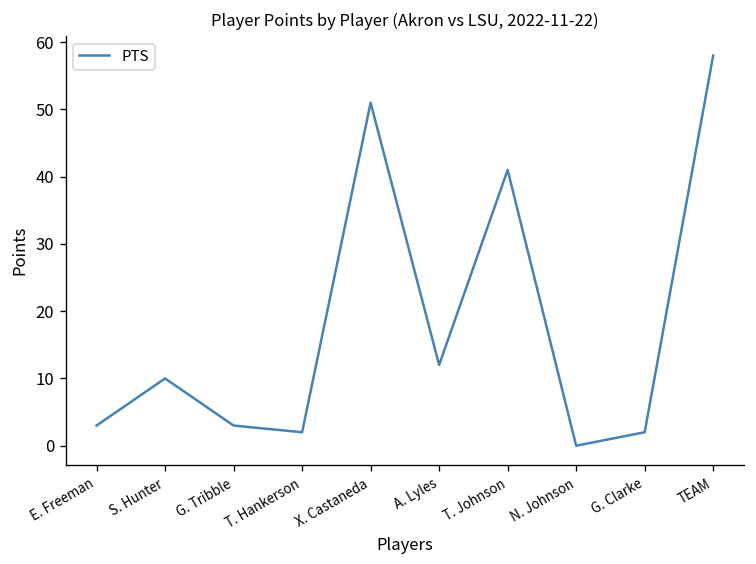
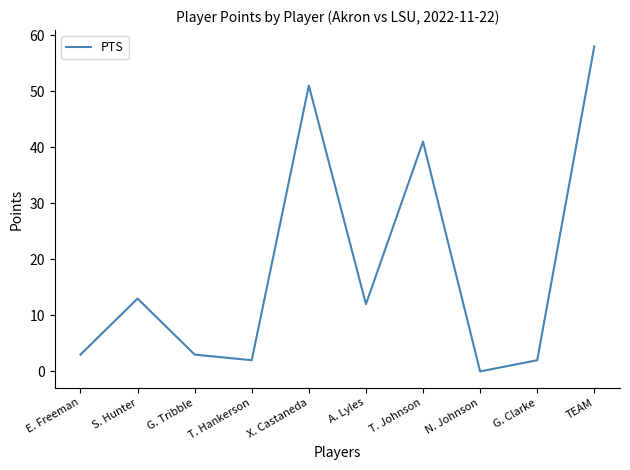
  {
    "E. Freeman": 3,
-   "S. Hunter": 10,
+   "S. Hunter": 13,
    "G. Tribble": 3,
    "T. Hankerson": 2,
    "X. Castaneda": 51,
    "A. Lyles": 12,
    "T. Johnson": 41,
    "N. Johnson": 0,
    "G. Clarke": 2,
    "TEAM": 58
  }
